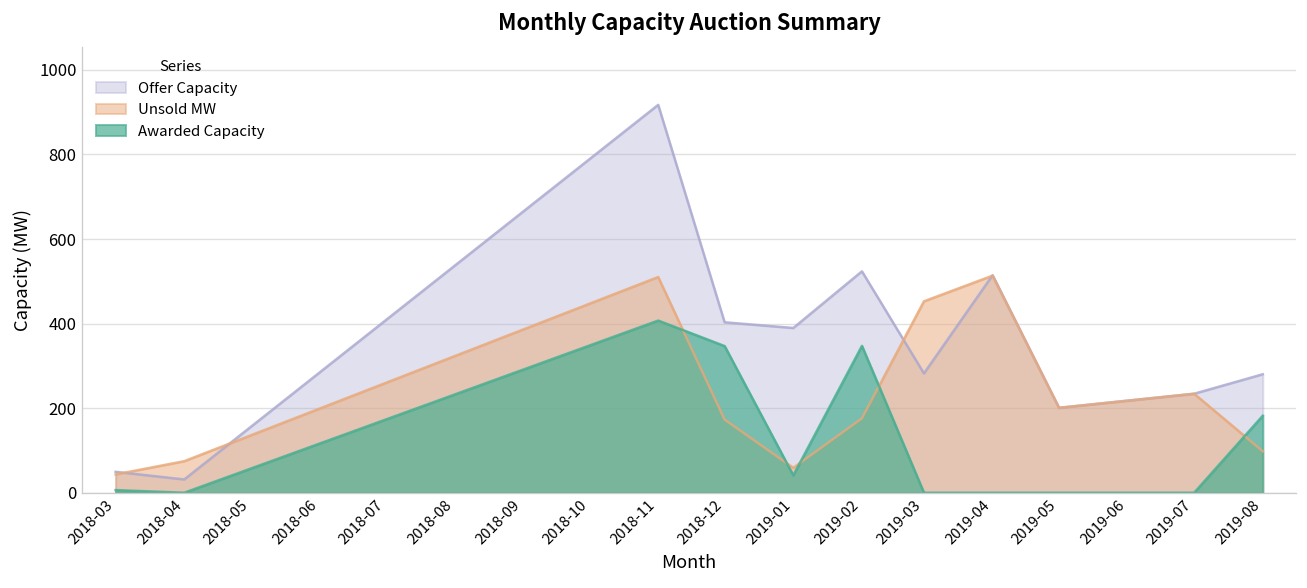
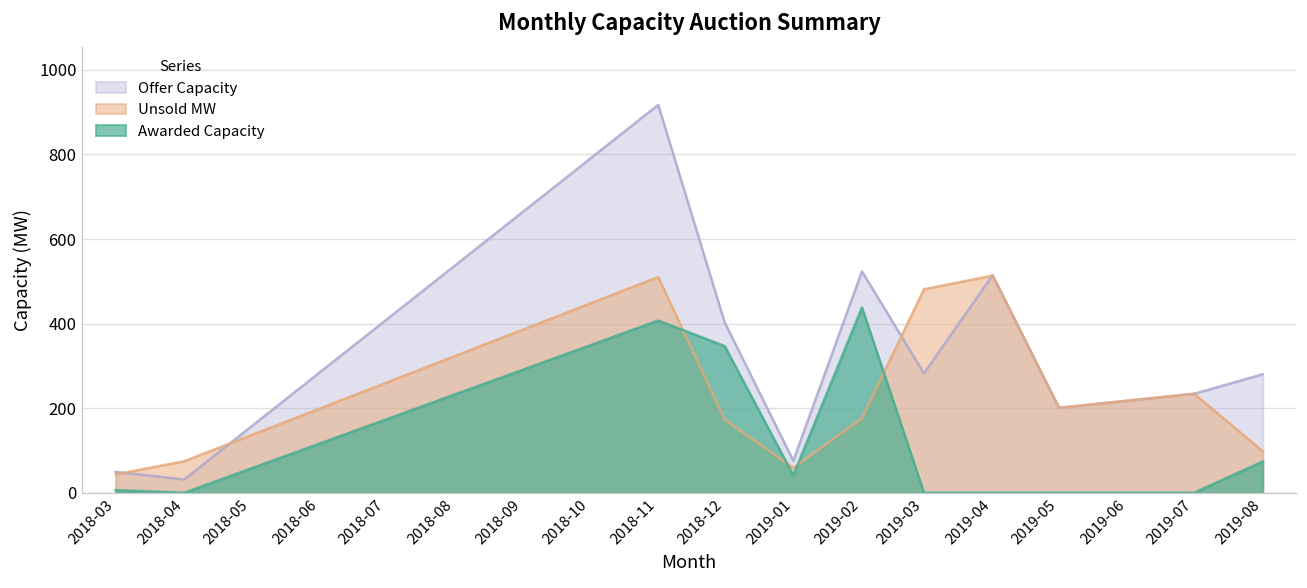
  {
    "Offer Capacity": {
      "2018-04": 30,
      "2018-11": 920,
      "2018-12": 400,
-     "2019-01": 390,
+     "2019-01": 80,
      "2019-02": 520,
      "2019-03": 280,
      "2019-08": 280
    },
    "Unsold MW": {
      "2018-04": 70,
      "2018-11": 510,
      "2018-12": 170,
      "2019-01": 60,
      "2019-02": 180,
-     "2019-03": 450,
+     "2019-03": 480,
      "2019-08": 100
    },
    "Awarded Capacity": {
      "2018-03": 10,
      "2018-04": 0,
      "2018-11": 410,
      "2018-12": 350,
      "2019-01": 40,
-     "2019-02": 350,
+     "2019-02": 440,
      "2019-03": 0,
      "2019-04": 0,
      "2019-05": 0,
      "2019-07": 0,
-     "2019-08": 180
+     "2019-08": 70
    }
  }
